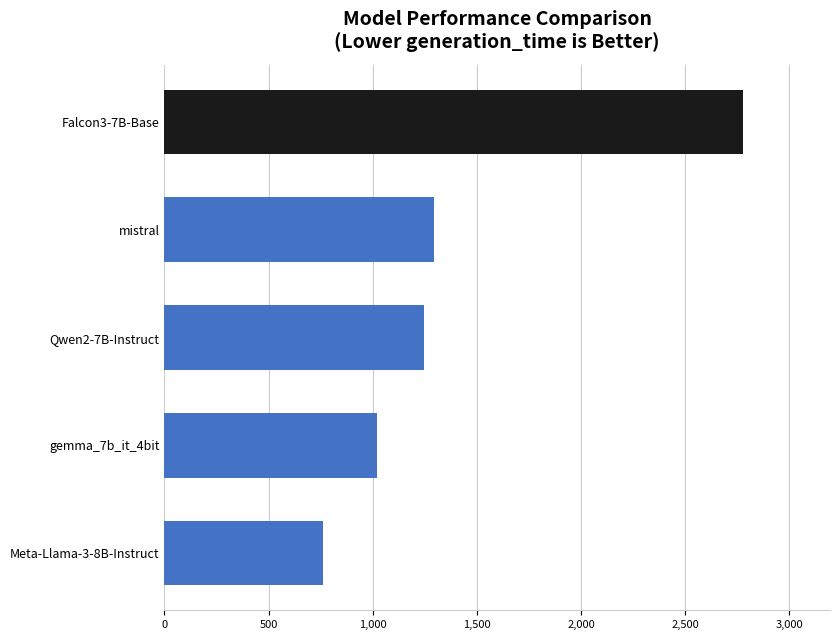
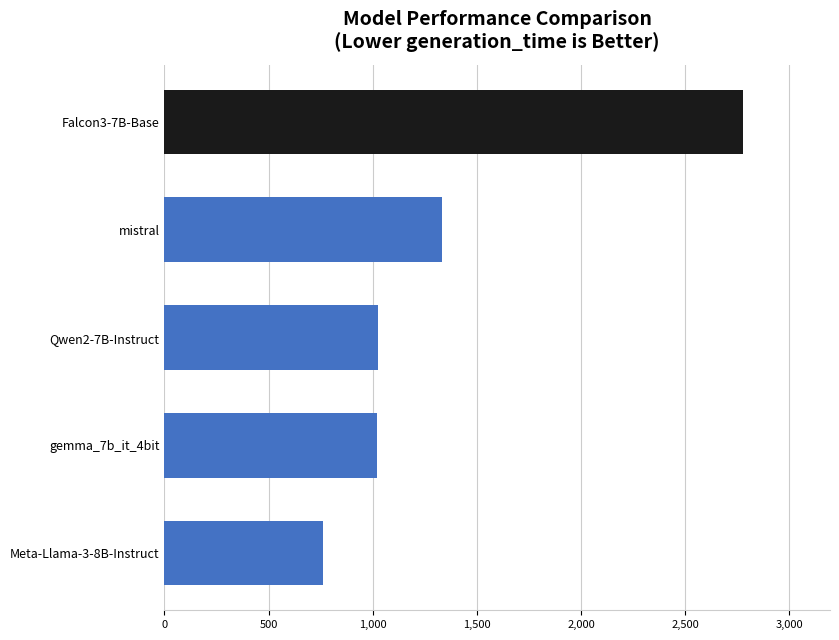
  {
    "Falcon3-7B-Base": "2,780",
-   "mistral": "1,290",
-   "Qwen2-7B-Instruct": "1,240",
+   "mistral": "1,330",
+   "Qwen2-7B-Instruct": "1,020",
    "gemma_7b_it_4bit": "1,020",
    "Meta-Llama-3-8B-Instruct": "760"
  }
